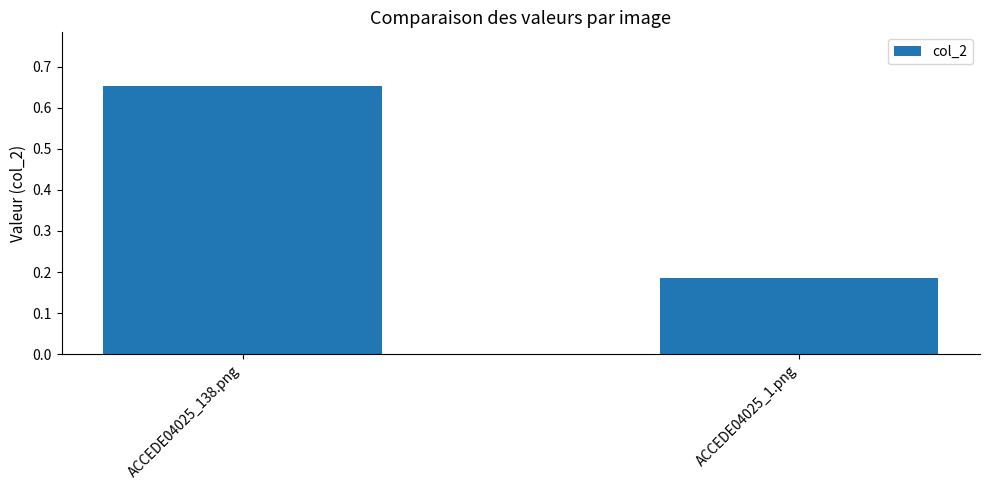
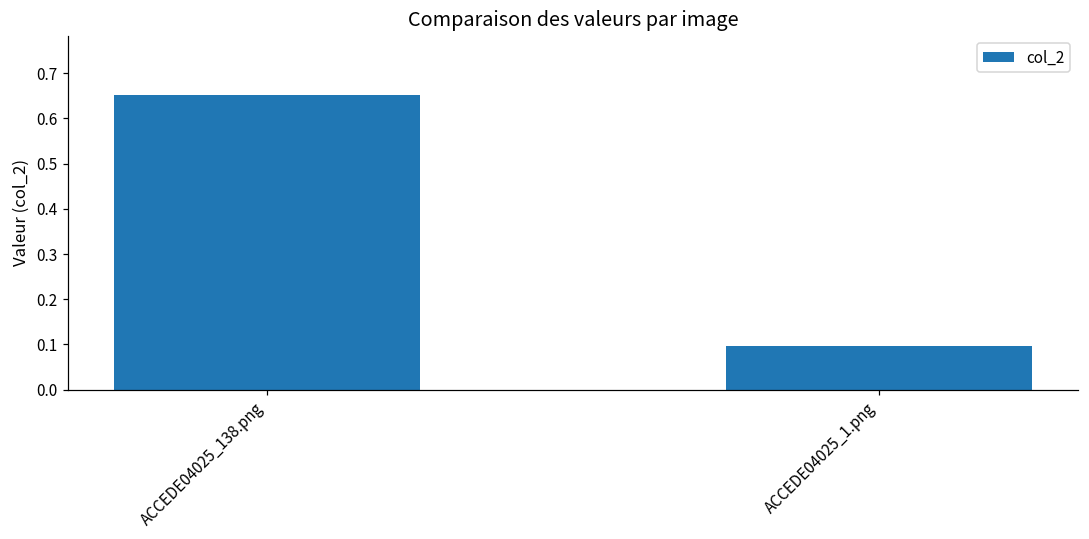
  {
    "ACCEDE04025_138.png": 0.65,
-   "ACCEDE04025_1.png": 0.19
+   "ACCEDE04025_1.png": 0.10
  }
